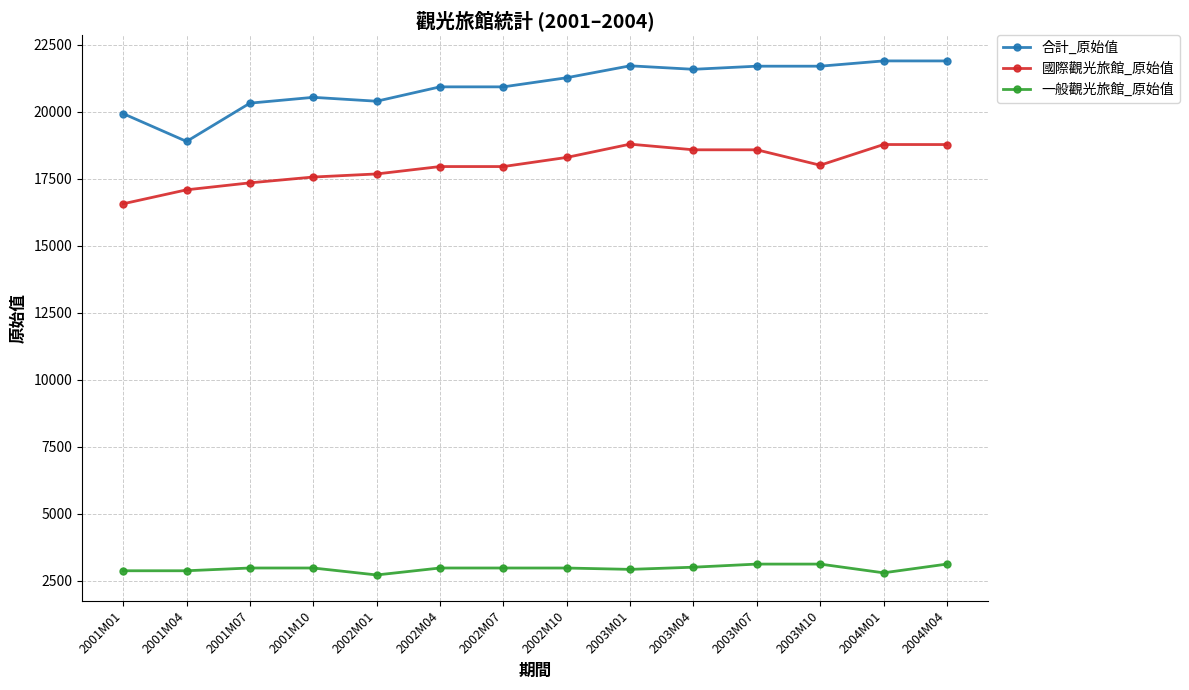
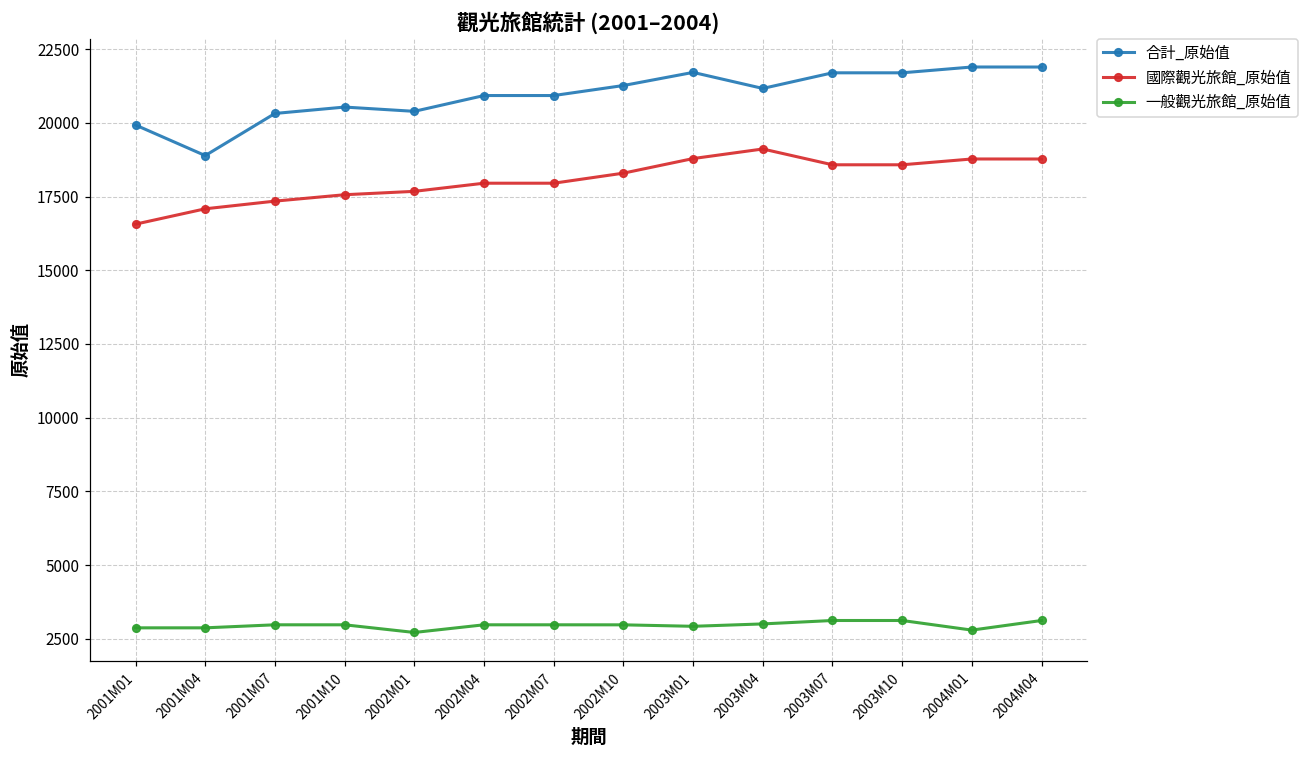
  {
    "合計_原始值": {
      "2001M01": 19900,
      "2001M04": 18900,
      "2001M07": 20300,
      "2001M10": 20500,
      "2002M01": 20400,
      "2002M04": 20900,
      "2002M07": 20900,
      "2002M10": 21300,
      "2003M01": 21700,
-     "2003M04": 21600,
+     "2003M04": 21200,
      "2003M07": 21700,
      "2003M10": 21700,
      "2004M01": 21900,
      "2004M04": 21900
    },
    "國際觀光旅館_原始值": {
      "2001M01": 16600,
      "2001M04": 17100,
      "2001M07": 17300,
      "2001M10": 17600,
      "2002M01": 17700,
      "2002M04": 18000,
      "2002M07": 18000,
      "2002M10": 18300,
      "2003M01": 18800,
-     "2003M04": 18600,
+     "2003M04": 19100,
      "2003M07": 18600,
-     "2003M10": 18000,
+     "2003M10": 18600,
      "2004M01": 18800,
      "2004M04": 18800
    },
    "一般觀光旅館_原始值": {
      "2001M01": 2900,
      "2001M04": 2900,
      "2001M07": 3000,
      "2001M10": 3000,
      "2002M01": 2700,
      "2002M04": 3000,
      "2002M07": 3000,
      "2002M10": 3000,
      "2003M01": 2900,
      "2003M04": 3000,
      "2003M07": 3100,
      "2003M10": 3100,
      "2004M01": 2800,
      "2004M04": 3100
    }
  }
